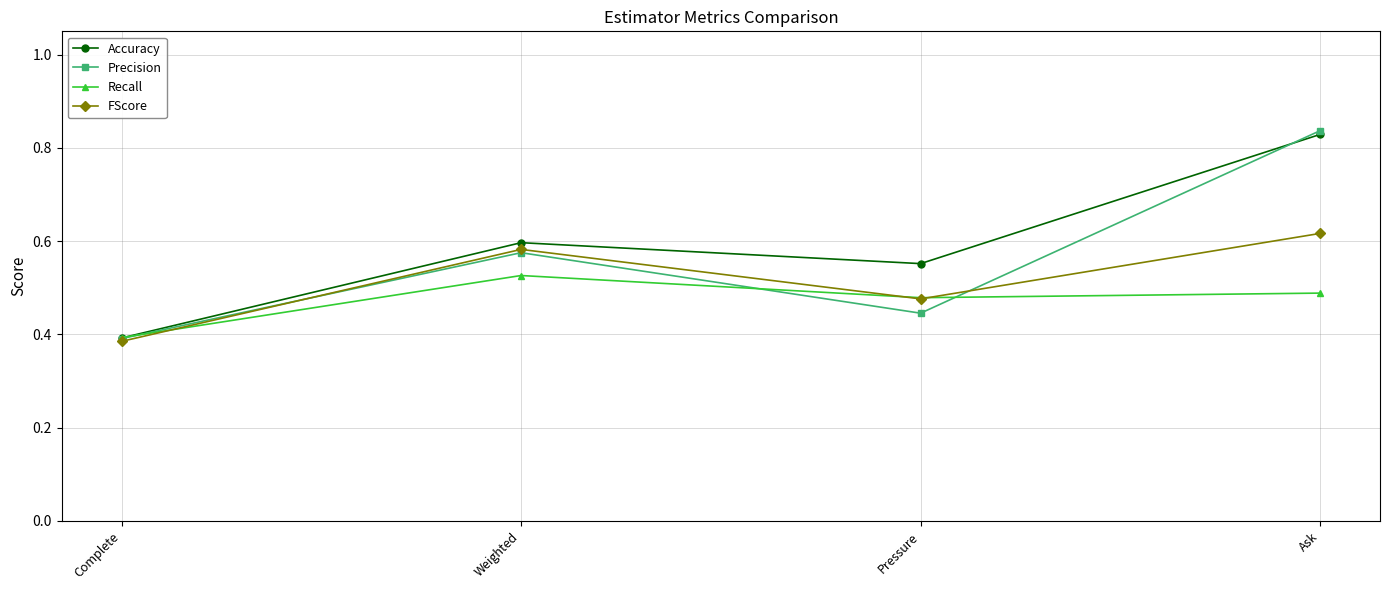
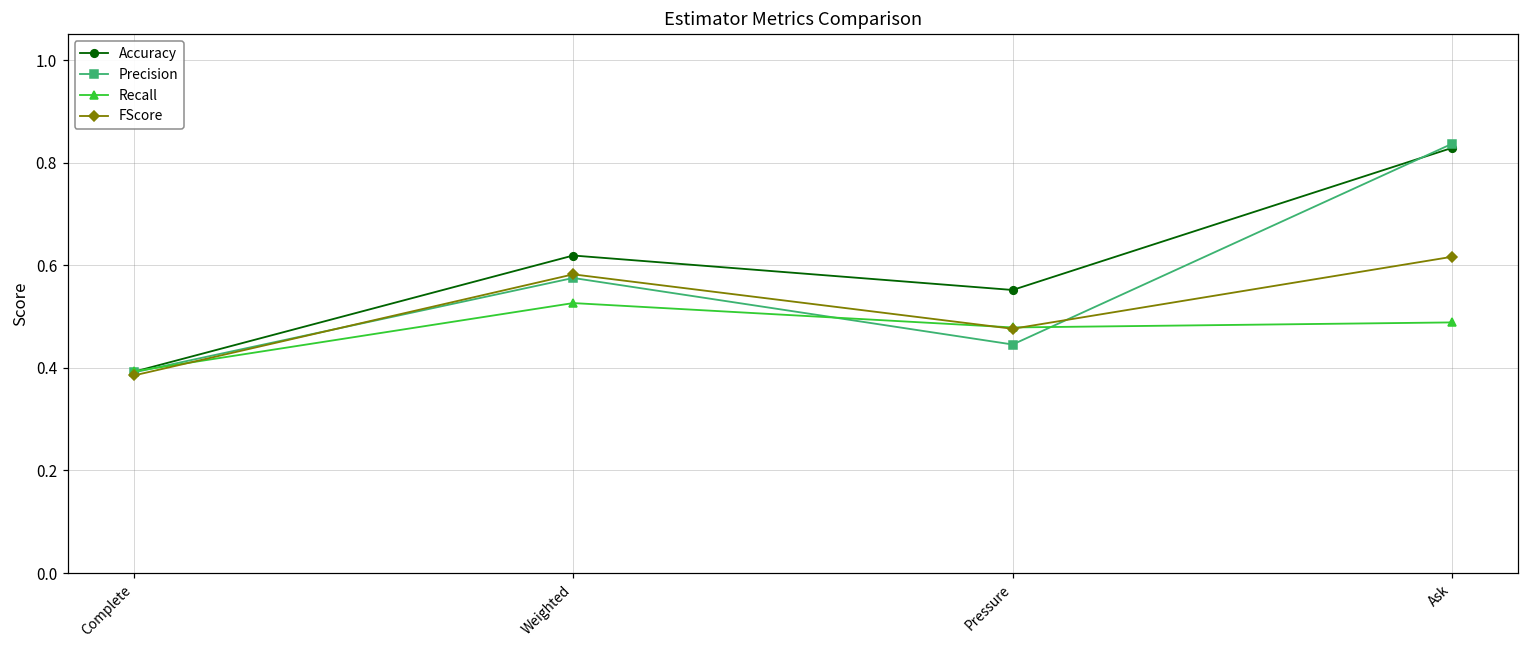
  {
    "Accuracy": {
-     "Weighted": 0.60,
+     "Weighted": 0.62,
      "Pressure": 0.55,
      "Ask": 0.83
    },
    "Precision": {
      "Weighted": 0.58,
      "Pressure": 0.45,
      "Ask": 0.84
    },
    "Recall": {
      "Weighted": 0.53,
      "Ask": 0.49
    },
    "FScore": {
      "Complete": 0.39,
      "Weighted": 0.58,
      "Ask": 0.62
    }
  }
